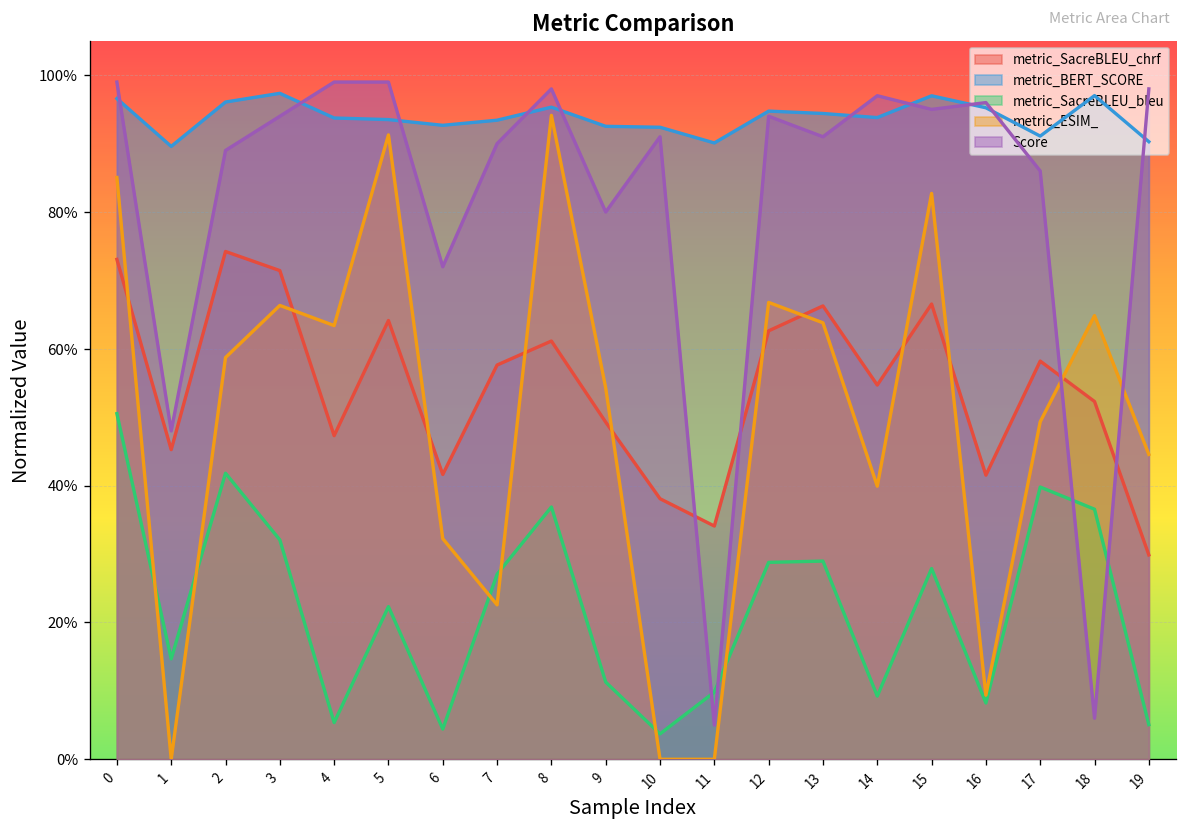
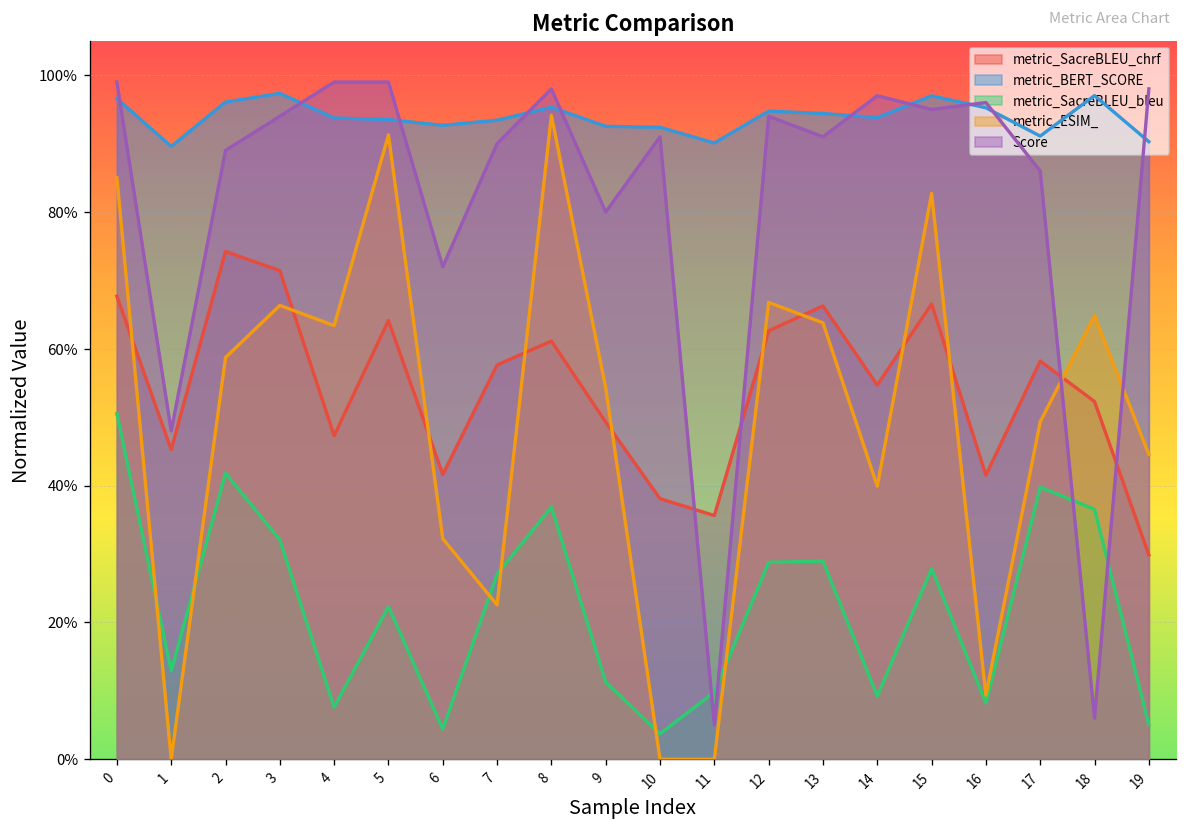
  {
    "metric_SacreBLEU_chrf": {
-     "0": "73%",
+     "0": "68%",
      "1": "45%",
      "2": "74%",
      "3": "71%",
      "4": "47%",
      "5": "64%",
      "6": "42%",
      "7": "58%",
      "8": "61%",
      "9": "49%",
      "10": "38%",
-     "11": "34%",
+     "11": "36%",
      "12": "63%",
      "13": "66%",
      "14": "55%",
      "15": "67%",
      "16": "42%",
      "17": "58%",
      "18": "52%",
      "19": "30%"
    },
    "metric_BERT_SCORE": {
      "0": "97%",
      "1": "90%",
      "2": "96%",
      "3": "97%",
      "4": "94%",
      "5": "94%",
      "6": "93%",
      "7": "93%",
      "8": "95%",
      "9": "93%",
      "10": "92%",
      "11": "90%",
      "12": "95%",
      "13": "94%",
      "14": "94%",
      "15": "97%"
    },
    "metric_SacreBLEU_bleu": {
      "0": "51%",
-     "1": "15%",
+     "1": "13%",
      "2": "42%",
      "3": "32%",
-     "4": "5%",
+     "4": "8%",
      "5": "22%",
      "6": "4%",
      "7": "27%",
      "8": "37%",
      "9": "11%",
      "10": "4%",
      "11": "10%",
      "12": "29%",
      "13": "29%",
      "14": "9%",
      "15": "28%",
      "16": "8%",
      "17": "40%",
      "18": "37%",
      "19": "5%"
    },
    "metric_ESIM_": {
      "0": "85%",
      "1": "0%",
      "2": "59%",
      "3": "66%",
      "4": "63%",
      "5": "91%",
      "6": "32%",
      "7": "23%",
      "8": "94%",
      "9": "54%",
      "10": "0%",
      "11": "0%",
      "12": "67%",
      "13": "64%",
      "14": "40%",
      "15": "83%",
      "16": "9%",
      "17": "49%",
      "18": "65%",
      "19": "45%"
    },
    "Score": {
      "0": "99%",
      "1": "48%",
      "2": "89%",
      "3": "94%",
      "4": "99%",
      "5": "99%",
      "6": "72%",
      "7": "90%",
      "8": "98%",
      "9": "80%",
      "10": "91%",
      "11": "5%",
      "12": "94%",
      "13": "91%",
      "14": "97%",
      "15": "95%",
      "17": "86%",
      "18": "6%"
    }
  }
